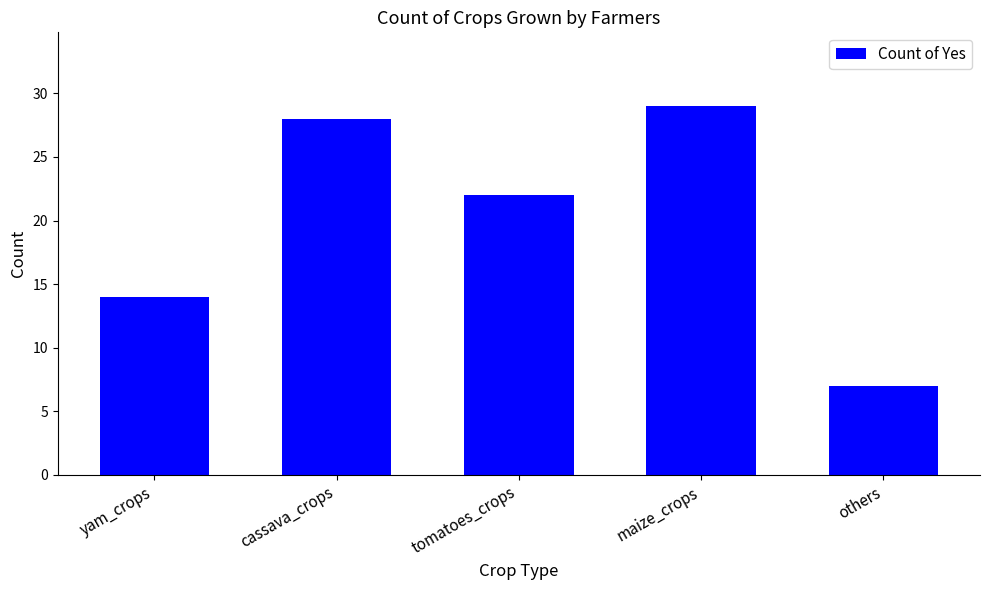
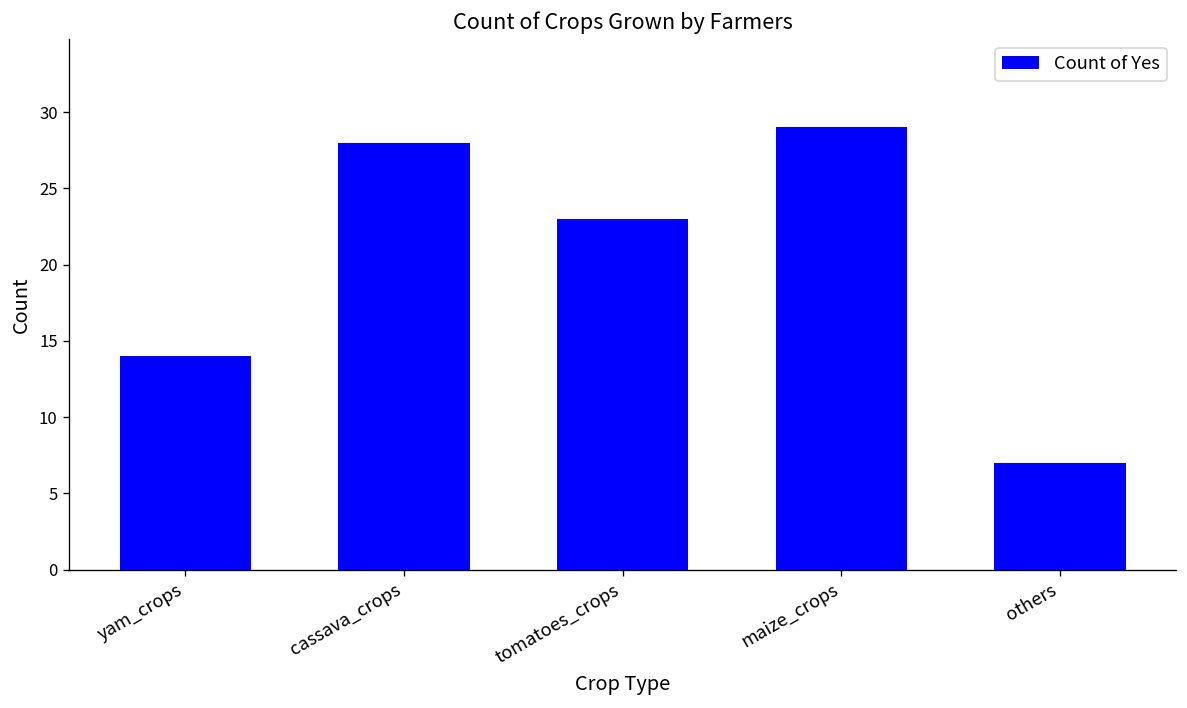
  {
    "yam_crops": 14,
    "cassava_crops": 28,
-   "tomatoes_crops": 22,
+   "tomatoes_crops": 23,
    "maize_crops": 29,
    "others": 7
  }
